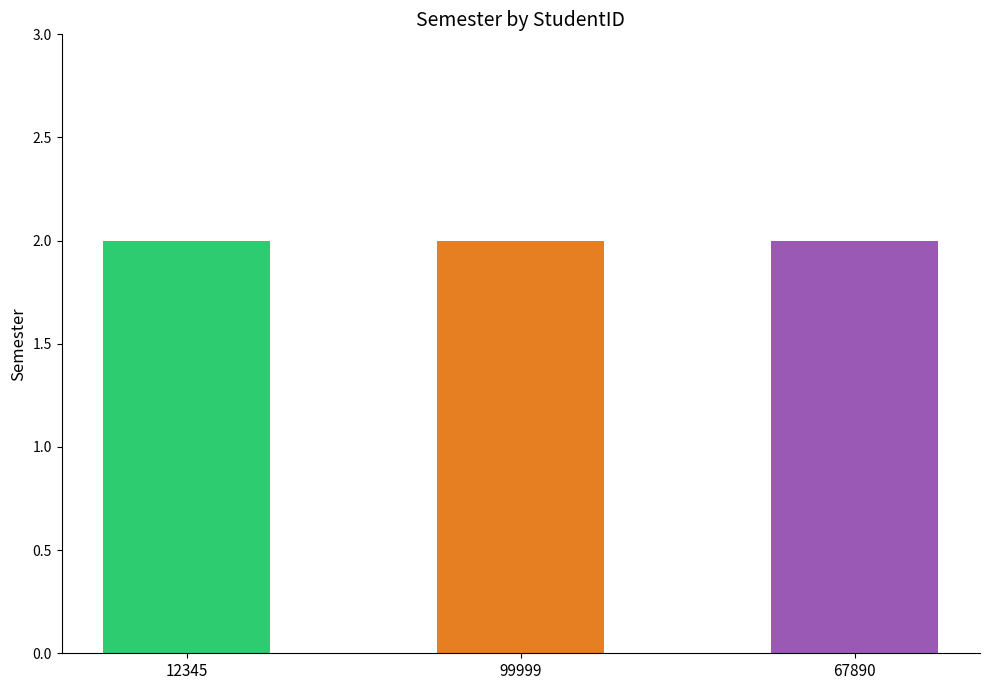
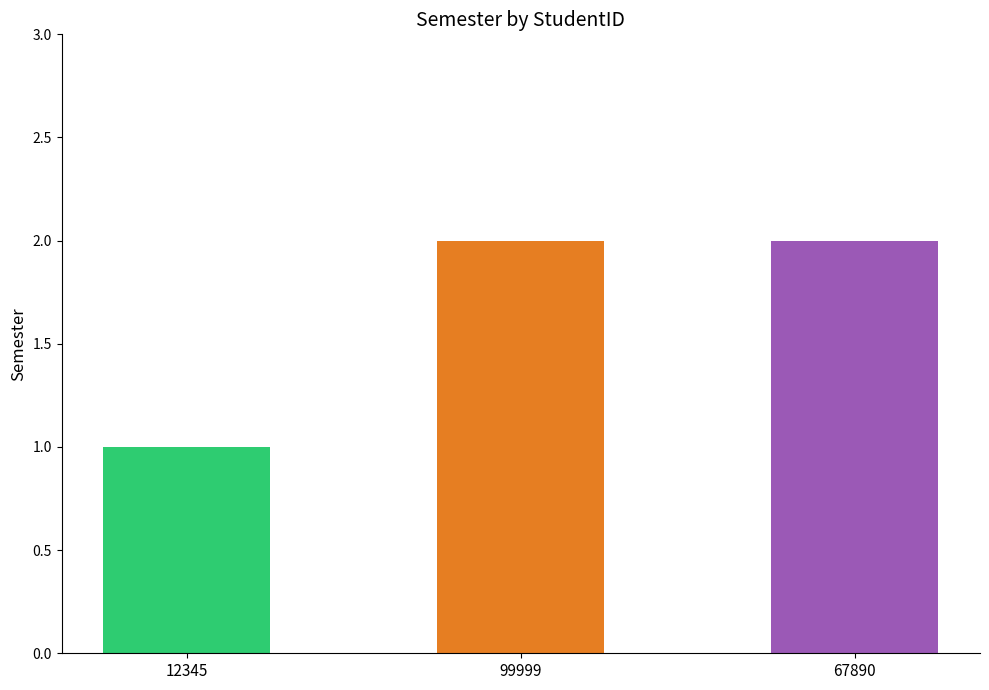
  {
-   "12345": 2,
+   "12345": 1,
    "99999": 2,
    "67890": 2
  }
